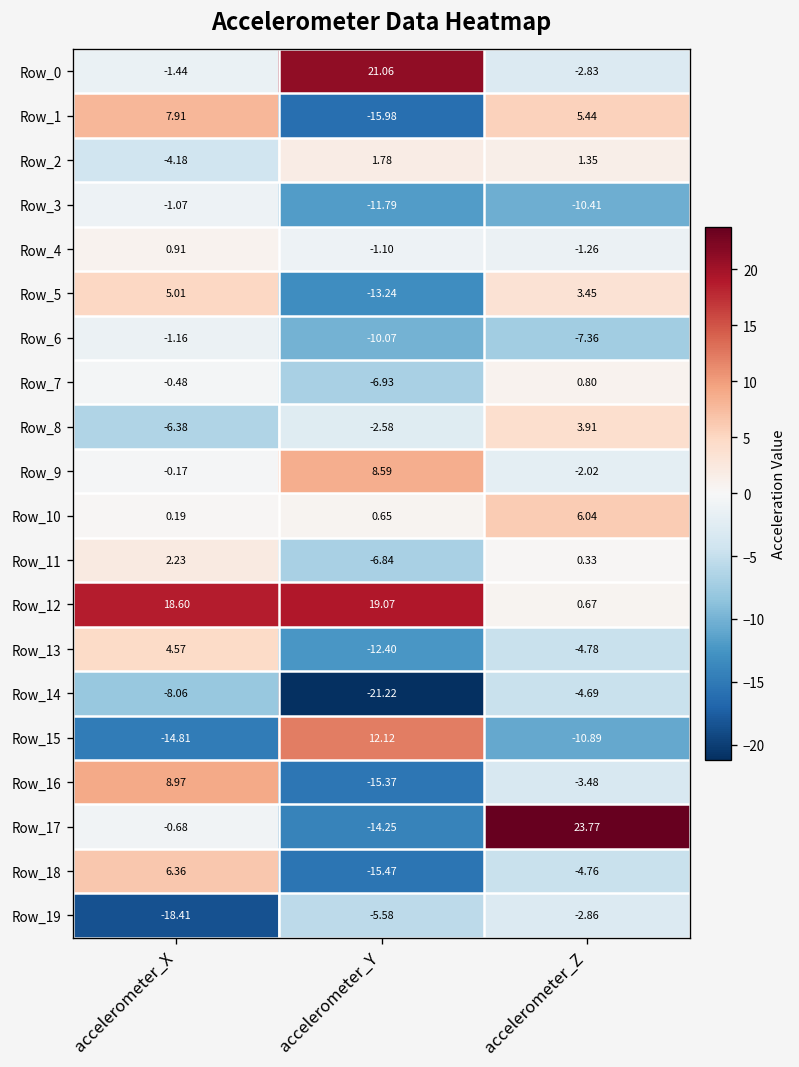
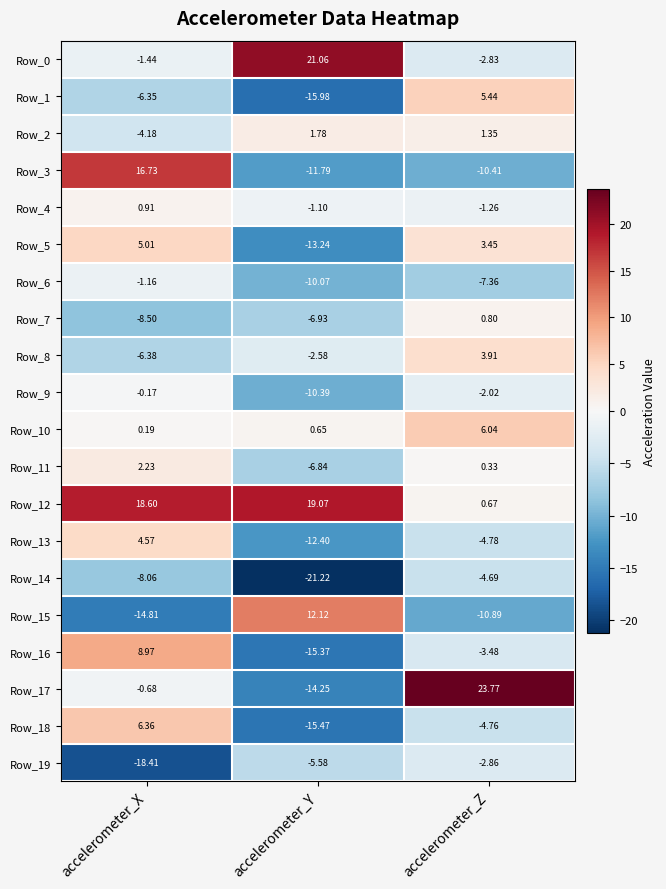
  {
    "Row_0": {
      "accelerometer_X": -1.44,
      "accelerometer_Y": 21.06,
      "accelerometer_Z": -2.83
    },
    "Row_1": {
-     "accelerometer_X": 7.91,
+     "accelerometer_X": -6.35,
      "accelerometer_Y": -15.98,
      "accelerometer_Z": 5.44
    },
    "Row_2": {
      "accelerometer_X": -4.18,
      "accelerometer_Y": 1.78,
      "accelerometer_Z": 1.35
    },
    "Row_3": {
-     "accelerometer_X": -1.07,
+     "accelerometer_X": 16.73,
      "accelerometer_Y": -11.79,
      "accelerometer_Z": -10.41
    },
    "Row_4": {
      "accelerometer_X": 0.91,
      "accelerometer_Y": -1.10,
      "accelerometer_Z": -1.26
    },
    "Row_5": {
      "accelerometer_X": 5.01,
      "accelerometer_Y": -13.24,
      "accelerometer_Z": 3.45
    },
    "Row_6": {
      "accelerometer_X": -1.16,
      "accelerometer_Y": -10.07,
      "accelerometer_Z": -7.36
    },
    "Row_7": {
-     "accelerometer_X": -0.48,
+     "accelerometer_X": -8.50,
      "accelerometer_Y": -6.93,
      "accelerometer_Z": 0.80
    },
    "Row_8": {
      "accelerometer_X": -6.38,
      "accelerometer_Y": -2.58,
      "accelerometer_Z": 3.91
    },
    "Row_9": {
      "accelerometer_X": -0.17,
-     "accelerometer_Y": 8.59,
+     "accelerometer_Y": -10.39,
      "accelerometer_Z": -2.02
    },
    "Row_10": {
      "accelerometer_X": 0.19,
      "accelerometer_Y": 0.65,
      "accelerometer_Z": 6.04
    },
    "Row_11": {
      "accelerometer_X": 2.23,
      "accelerometer_Y": -6.84,
      "accelerometer_Z": 0.33
    },
    "Row_12": {
      "accelerometer_X": 18.60,
      "accelerometer_Y": 19.07,
      "accelerometer_Z": 0.67
    },
    "Row_13": {
      "accelerometer_X": 4.57,
      "accelerometer_Y": -12.40,
      "accelerometer_Z": -4.78
    },
    "Row_14": {
      "accelerometer_X": -8.06,
      "accelerometer_Y": -21.22,
      "accelerometer_Z": -4.69
    },
    "Row_15": {
      "accelerometer_X": -14.81,
      "accelerometer_Y": 12.12,
      "accelerometer_Z": -10.89
    },
    "Row_16": {
      "accelerometer_X": 8.97,
      "accelerometer_Y": -15.37,
      "accelerometer_Z": -3.48
    },
    "Row_17": {
      "accelerometer_X": -0.68,
      "accelerometer_Y": -14.25,
      "accelerometer_Z": 23.77
    },
    "Row_18": {
      "accelerometer_X": 6.36,
      "accelerometer_Y": -15.47,
      "accelerometer_Z": -4.76
    },
    "Row_19": {
      "accelerometer_X": -18.41,
      "accelerometer_Y": -5.58,
      "accelerometer_Z": -2.86
    }
  }
